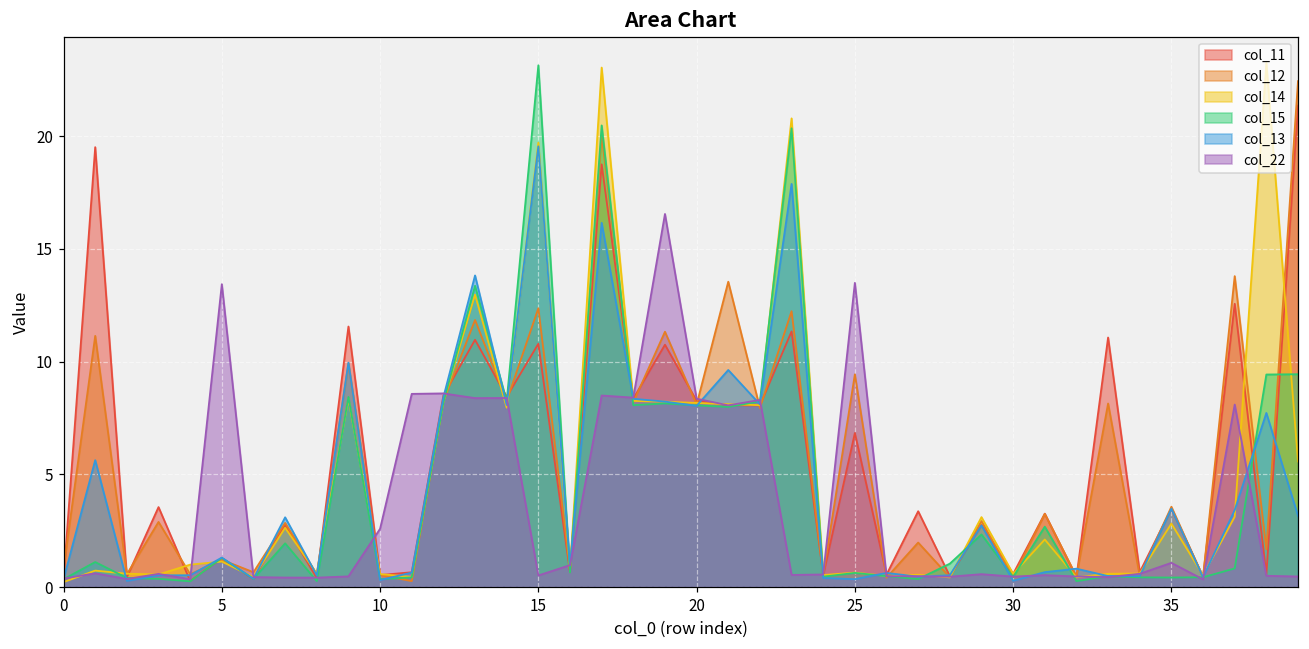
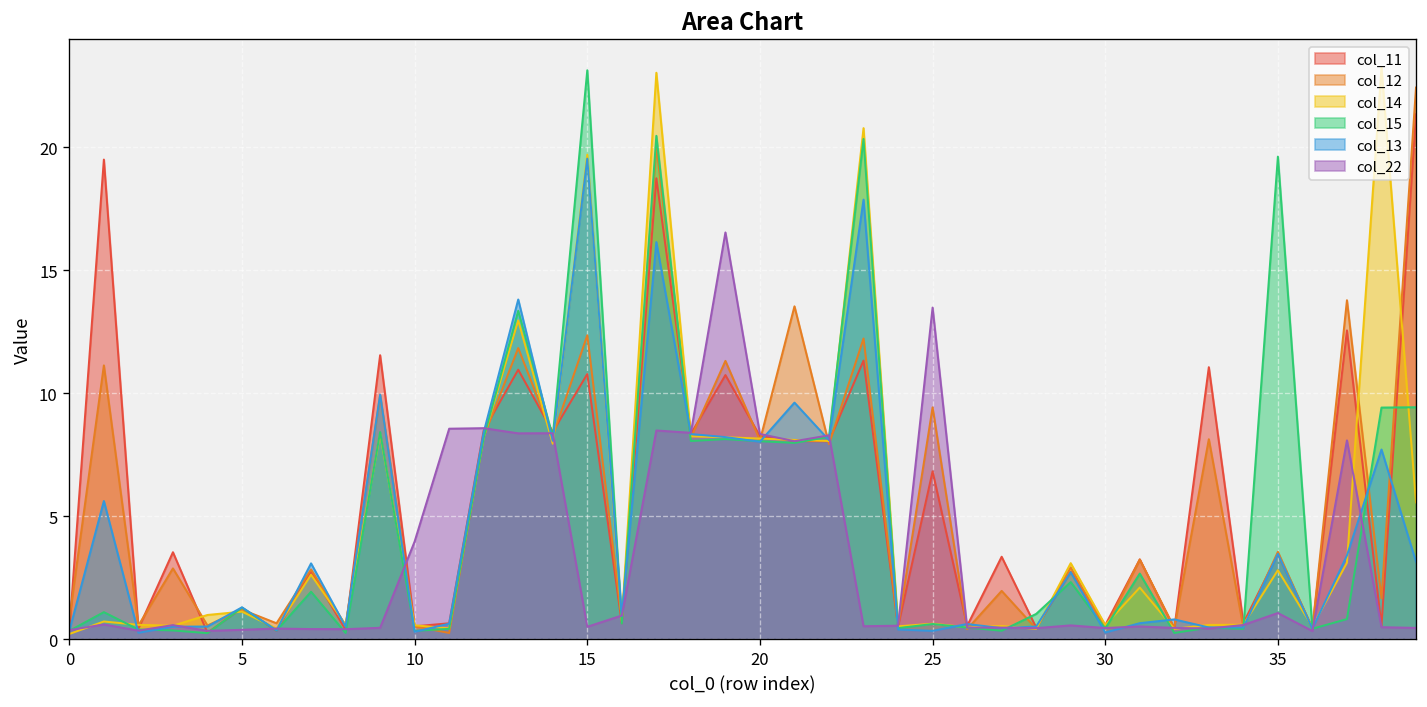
  {
    "col_15": {
      "15": 23.1,
-     "35": 0.4
+     "35": 19.6
    },
    "col_13": {
      "15": 19.5,
      "25": 0.3,
      "30": 0.3
    },
    "col_22": {
-     "5": 13.4,
-     "10": 2.6,
+     "5": 0.4,
+     "10": 4.0,
      "15": 0.5,
      "25": 13.5,
      "35": 1.1
    }
  }
